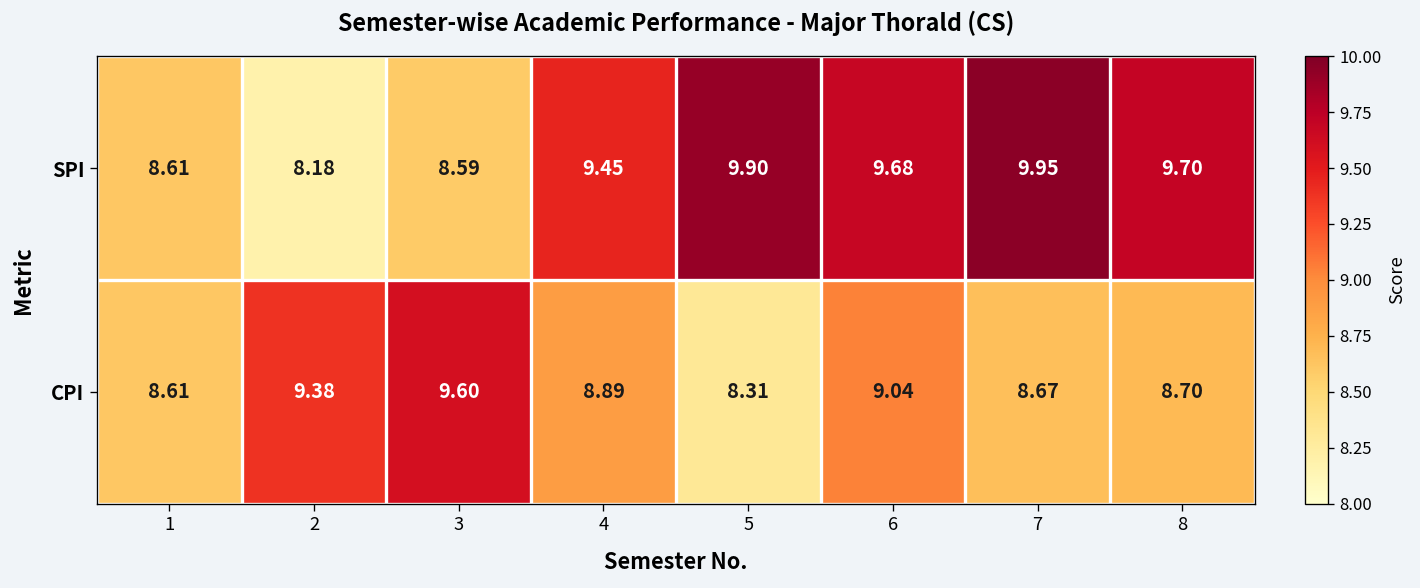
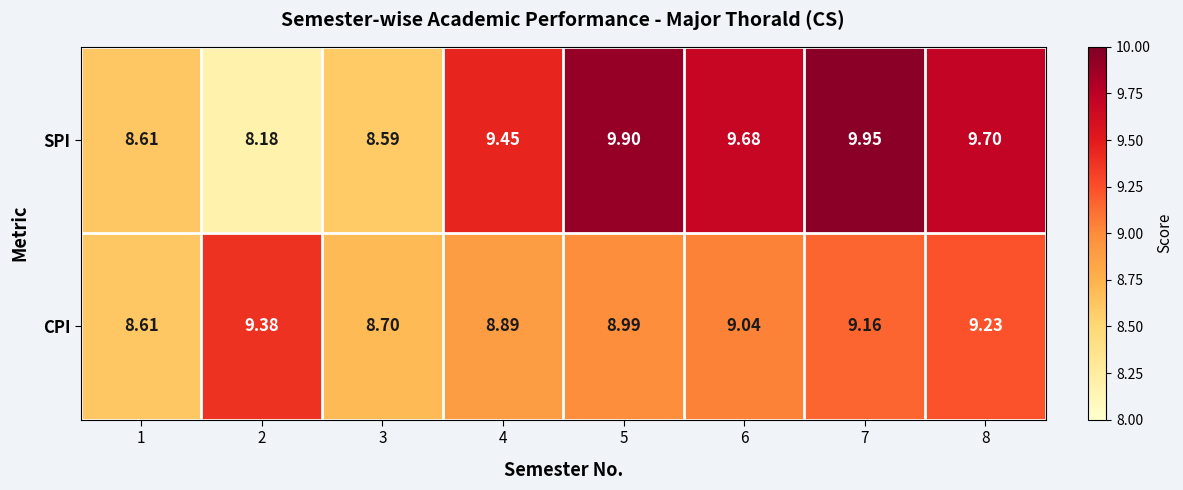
  {
    "SPI": {
      "1": 8.61,
      "2": 8.18,
      "3": 8.59,
      "4": 9.45,
      "5": 9.90,
      "6": 9.68,
      "7": 9.95,
      "8": 9.70
    },
    "CPI": {
      "1": 8.61,
      "2": 9.38,
-     "3": 9.60,
+     "3": 8.70,
      "4": 8.89,
-     "5": 8.31,
+     "5": 8.99,
      "6": 9.04,
-     "7": 8.67,
-     "8": 8.70
+     "7": 9.16,
+     "8": 9.23
    }
  }
